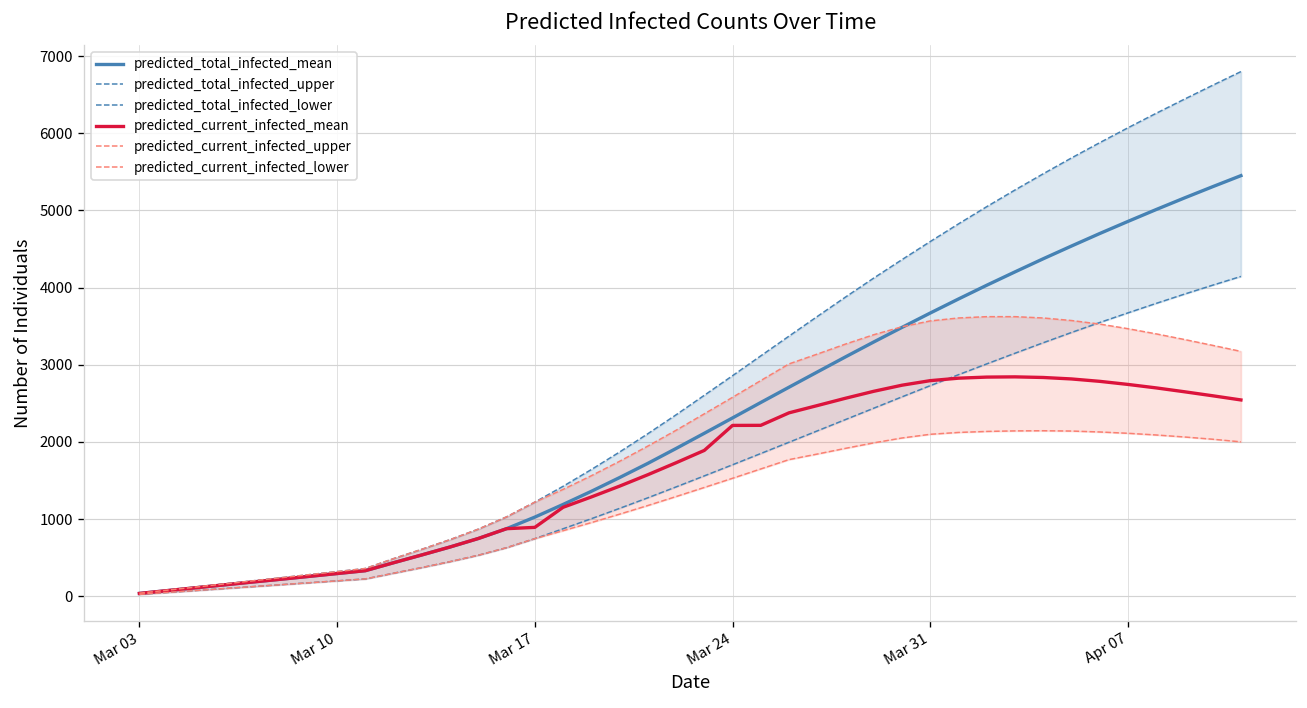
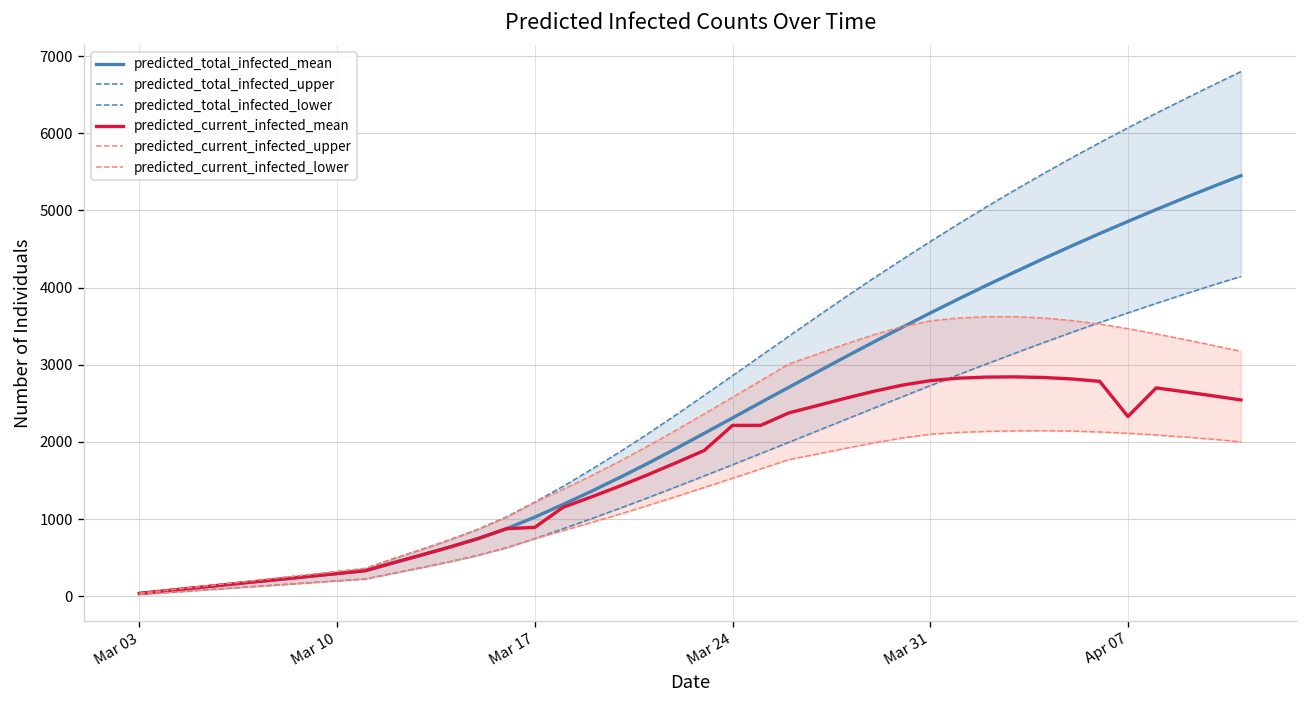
  {
    "predicted_current_infected_mean": {
      "Mar 17": 900,
      "Mar 24": 2200,
      "Mar 31": 2800,
-     "Apr 07": 2700
+     "Apr 07": 2300
    }
  }
